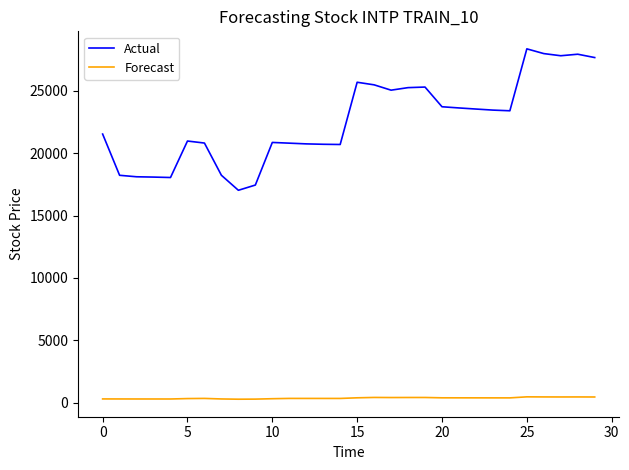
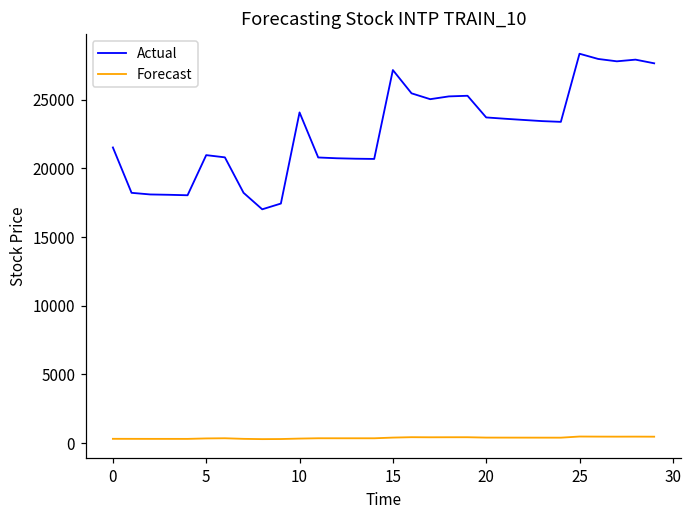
  {
    "Actual": {
      "0": 21500,
      "5": 21000,
-     "10": 20900,
-     "15": 25700,
+     "10": 24100,
+     "15": 27200,
      "20": 23700,
      "25": 28400
    },
    "Forecast": {
      "0": 300,
      "5": 300,
      "10": 300,
      "15": 400,
      "20": 400,
      "25": 500
    }
  }
